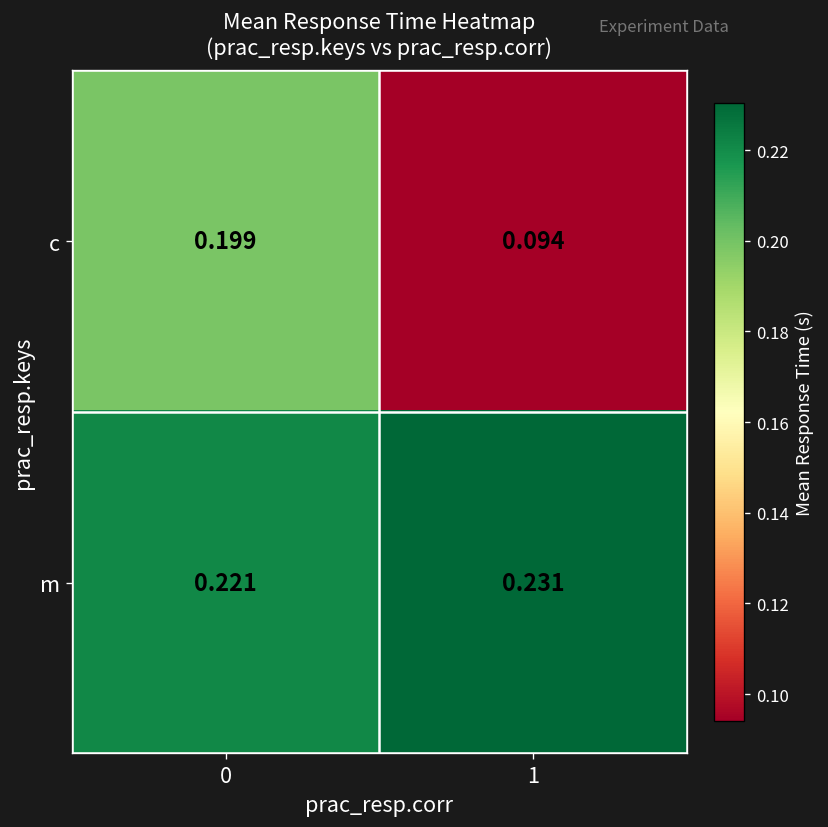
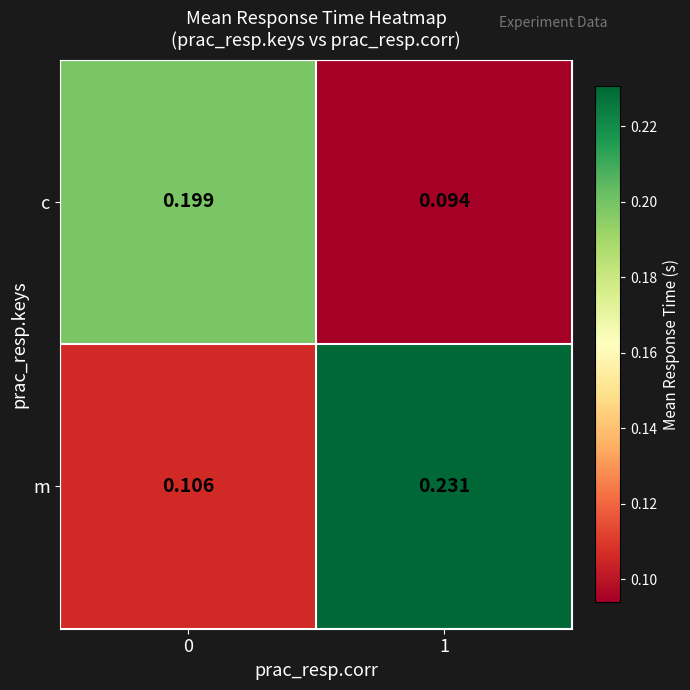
  {
    "c": {
      "0": 0.199,
      "1": 0.094
    },
    "m": {
-     "0": 0.221,
+     "0": 0.106,
      "1": 0.231
    }
  }
